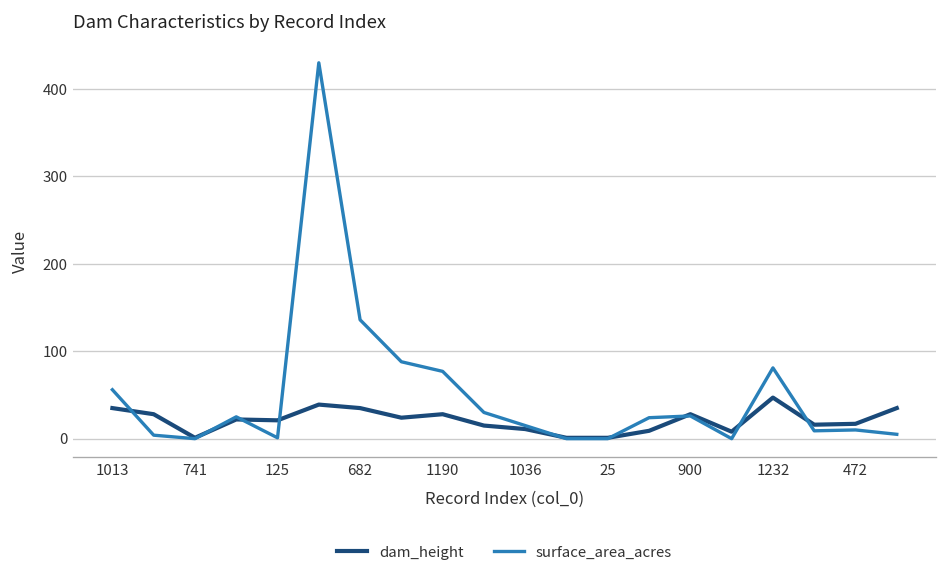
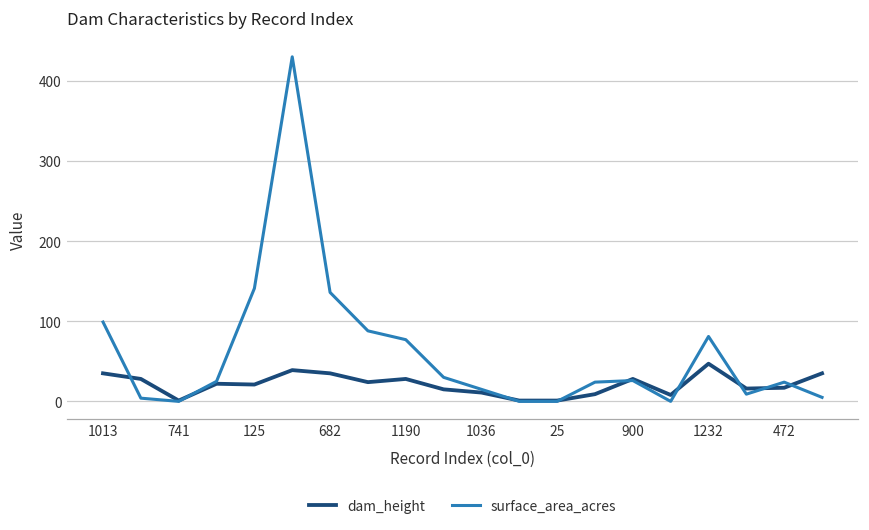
  {
    "dam_height": {
      "1013": 40,
      "125": 20,
      "682": 40,
      "1190": 30,
      "1036": 10,
      "1232": 50,
      "472": 20
    },
    "surface_area_acres": {
-     "1013": 60,
-     "125": 0,
+     "1013": 100,
+     "125": 140,
      "682": 140,
      "1190": 80,
      "1036": 20,
      "1232": 80,
-     "472": 10
+     "472": 20
    }
  }
